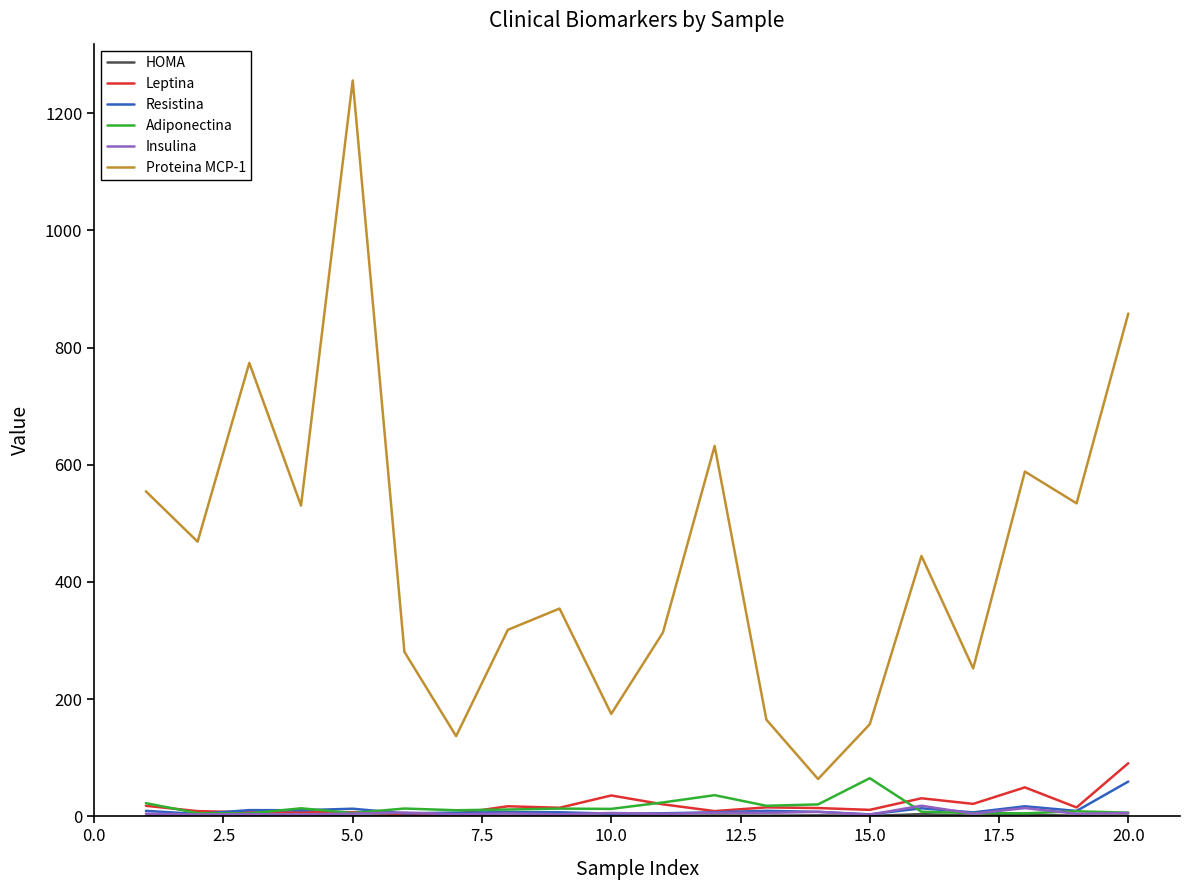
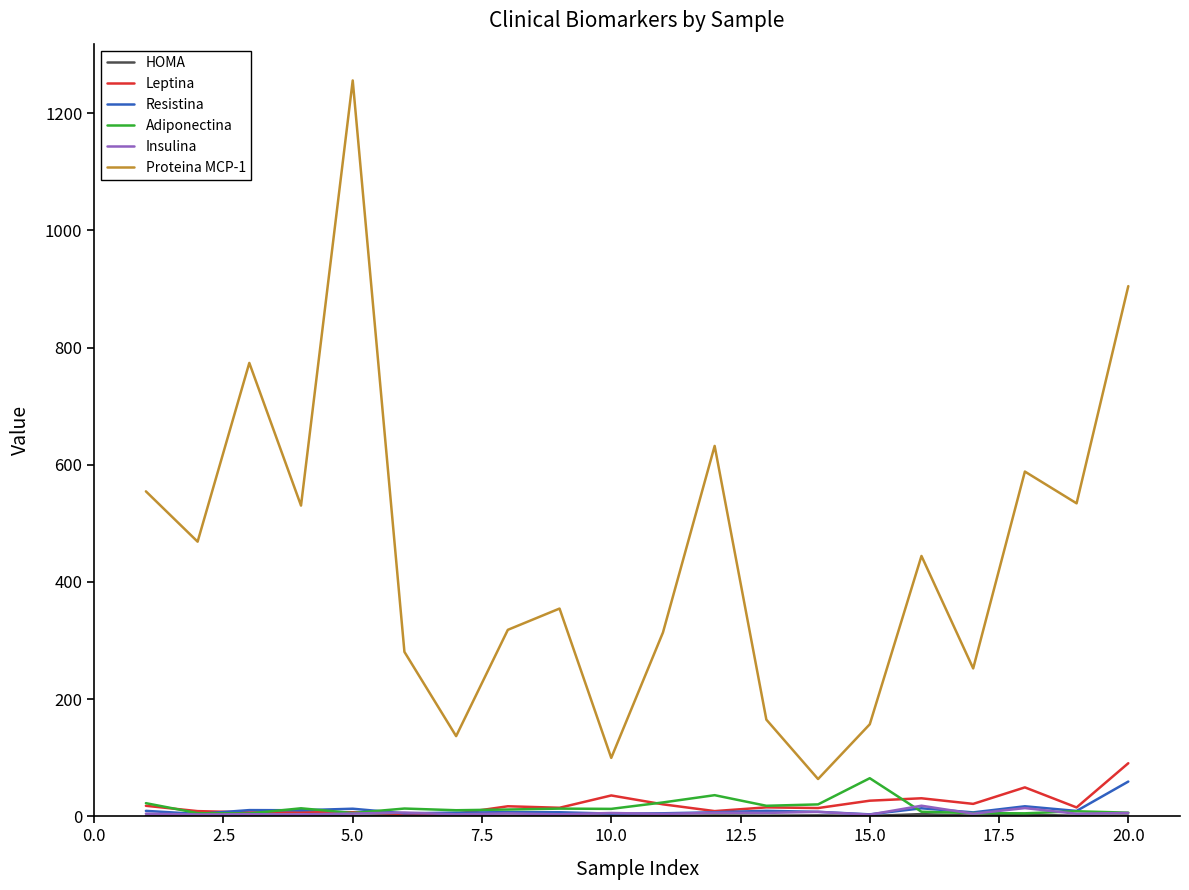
  {
    "HOMA": {
      "20.0": 0
    },
    "Leptina": {
      "10.0": 40,
-     "15.0": 10,
+     "15.0": 30,
      "20.0": 90
    },
    "Resistina": {
      "5.0": 10,
      "20.0": 60
    },
    "Adiponectina": {
      "10.0": 10,
      "15.0": 70
    },
    "Proteina MCP-1": {
      "5.0": 1260,
-     "10.0": 170,
+     "10.0": 100,
      "15.0": 160,
-     "20.0": 860
+     "20.0": 900
    }
  }
